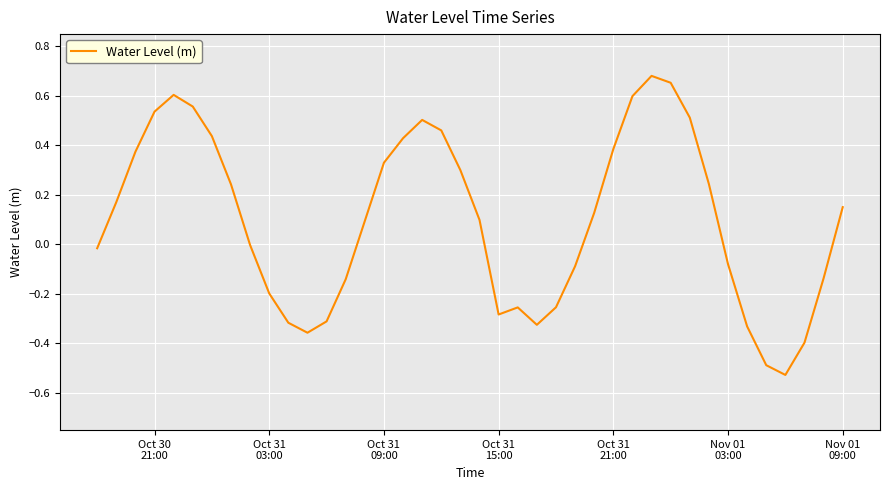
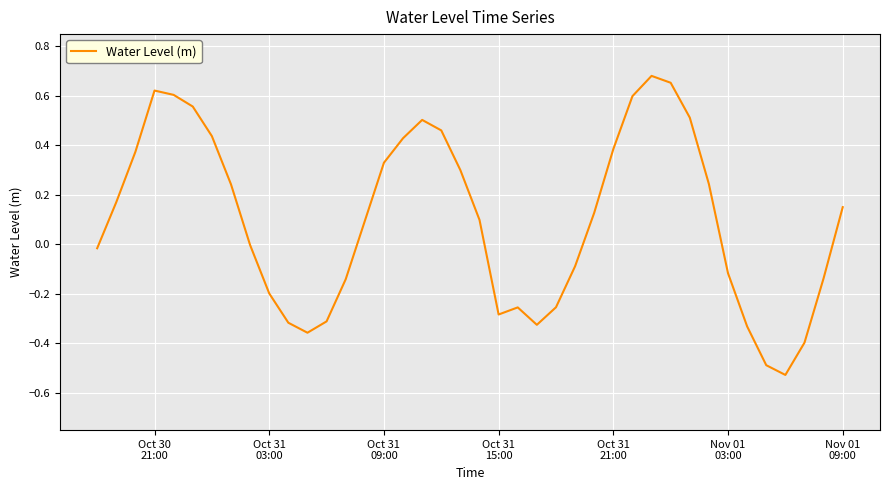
  {
-   "Oct 30 21:00": 0.54,
+   "Oct 30 21:00": 0.62,
    "Oct 31 03:00": -0.20,
    "Oct 31 09:00": 0.33,
    "Oct 31 15:00": -0.28,
    "Oct 31 21:00": 0.39,
-   "Nov 01 03:00": -0.08,
+   "Nov 01 03:00": -0.12,
    "Nov 01 09:00": 0.15
  }
